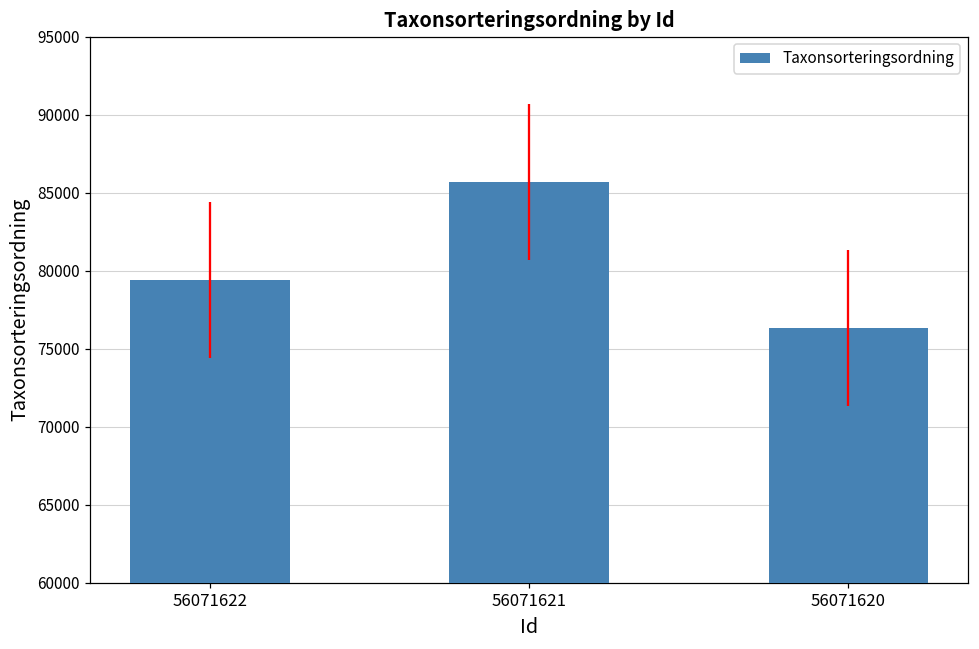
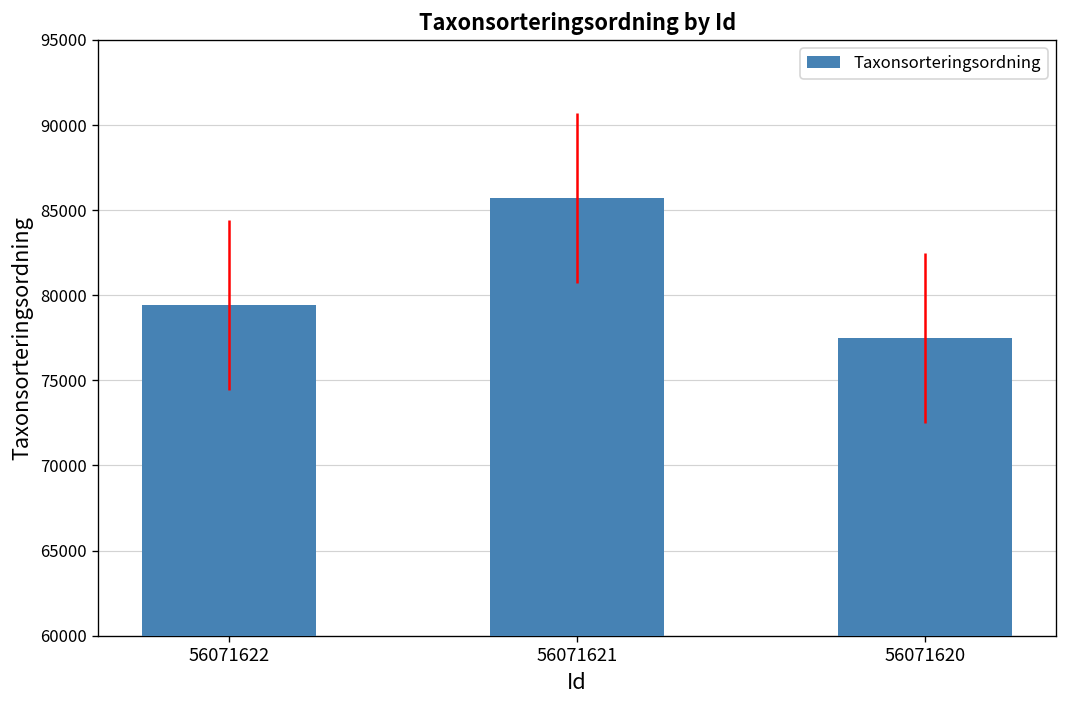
  {
    "56071622": 79400,
    "56071621": 85700,
-   "56071620": 76300
+   "56071620": 77500
  }
